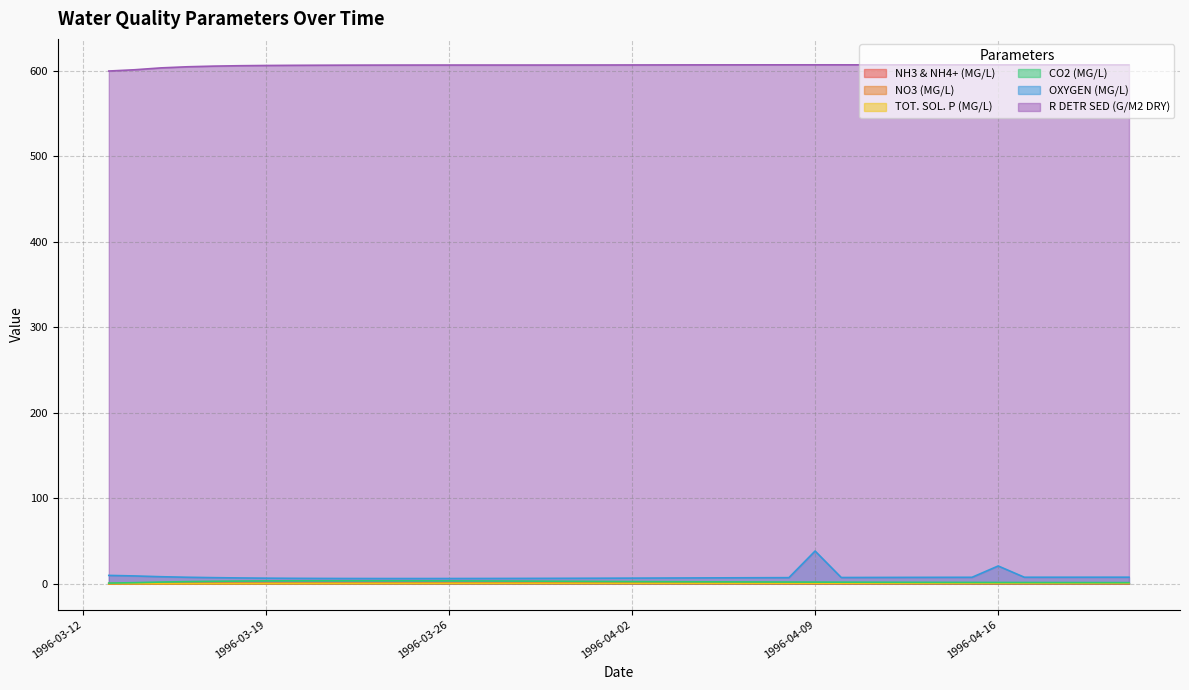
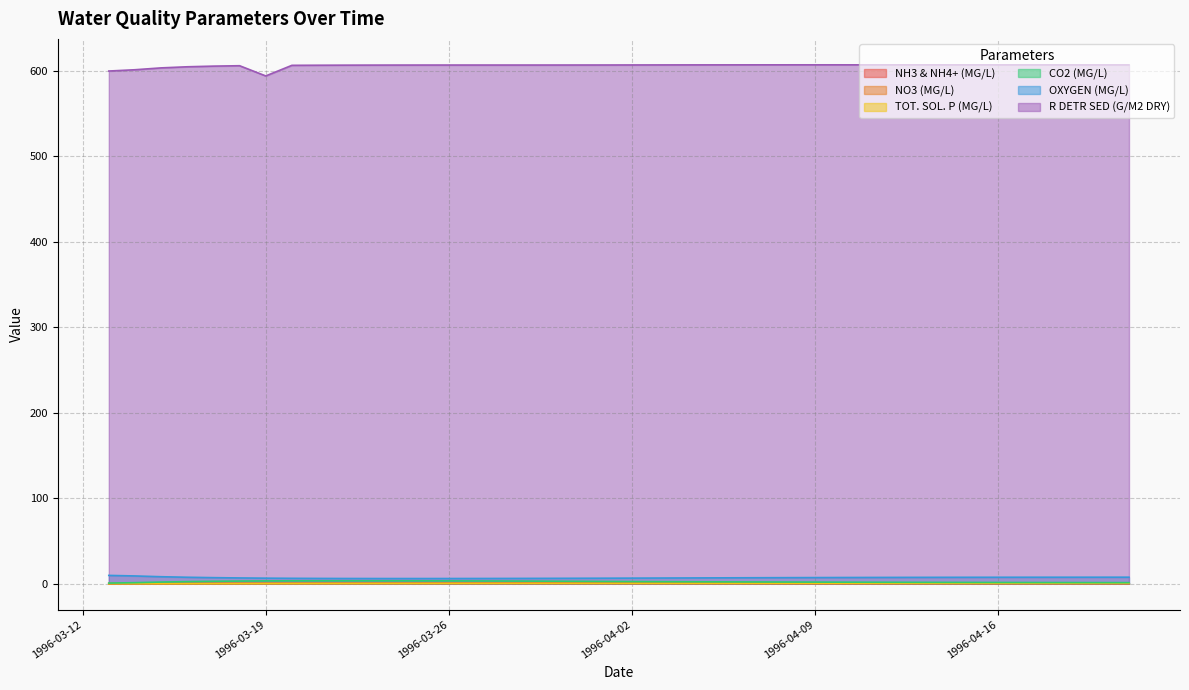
  {
    "OXYGEN (MG/L)": {
      "1996-03-19": 10,
      "1996-04-02": 10,
-     "1996-04-09": 40,
-     "1996-04-16": 20
+     "1996-04-09": 10,
+     "1996-04-16": 10
    },
    "R DETR SED (G/M2 DRY)": {
-     "1996-03-19": 610,
+     "1996-03-19": 590,
      "1996-03-26": 610,
      "1996-04-02": 610,
      "1996-04-09": 610
    }
  }
